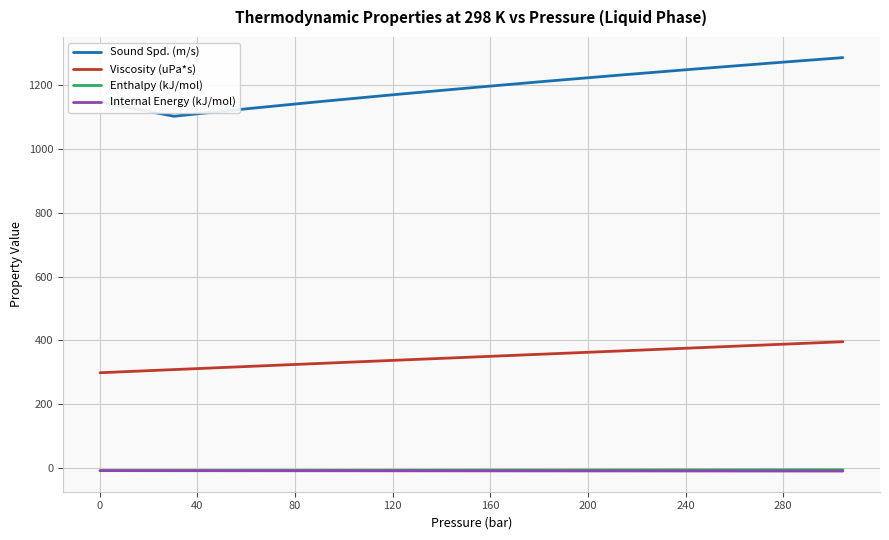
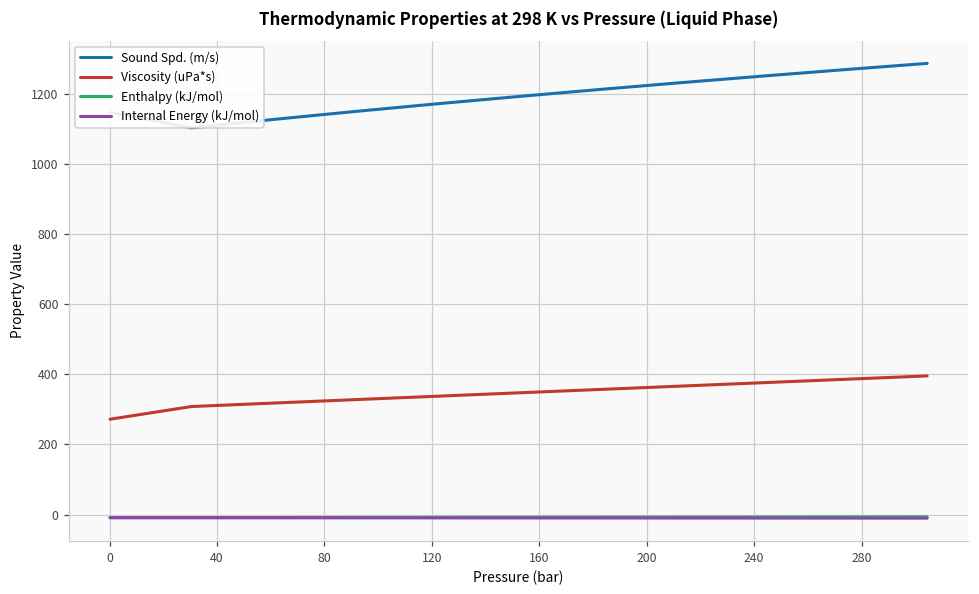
  {
    "Viscosity (uPa*s)": {
-     "0": 300
+     "0": 270
    }
  }
